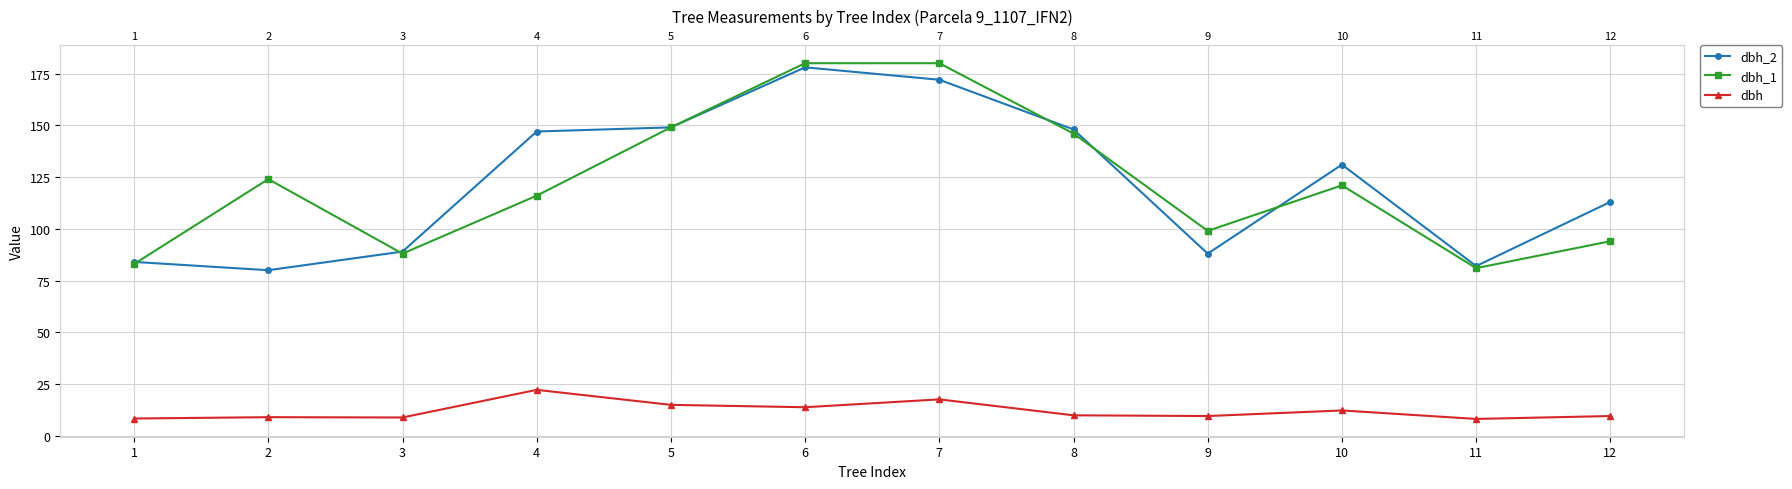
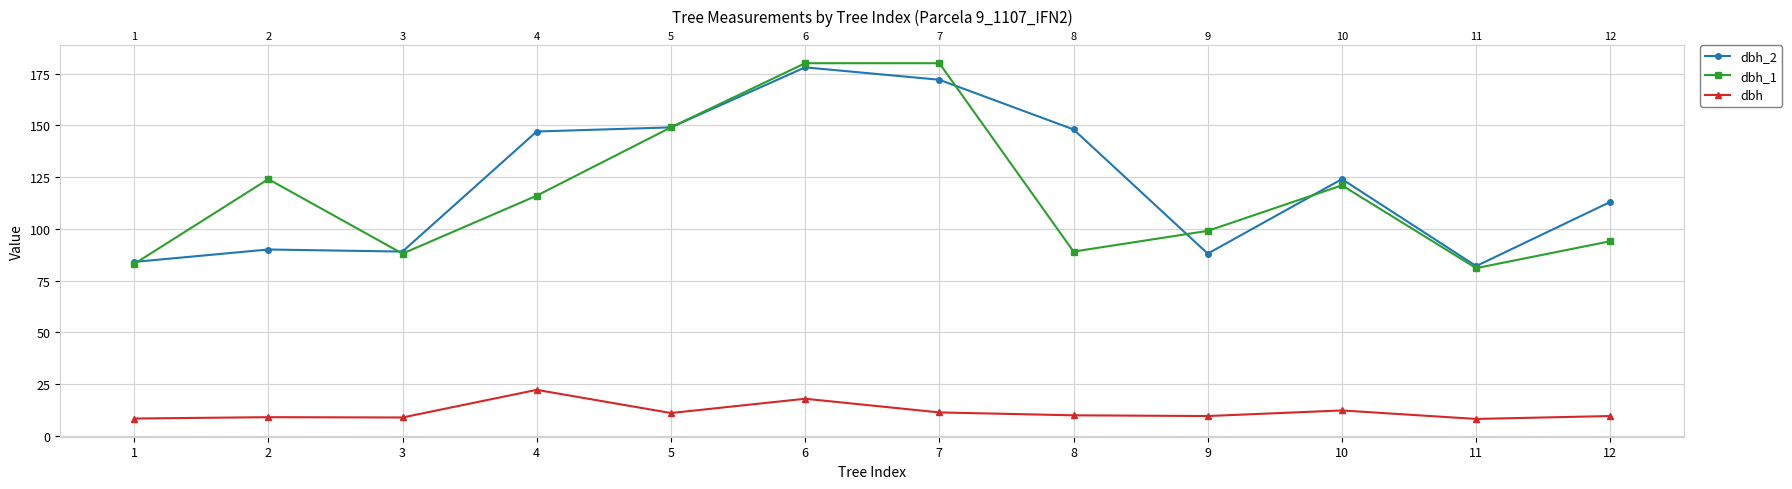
  {
    "dbh_2": {
-     "2": 80,
+     "2": 90,
      "4": 147,
      "6": 178,
      "7": 172,
      "8": 148,
      "9": 88,
-     "10": 131,
+     "10": 124,
      "12": 113
    },
    "dbh_1": {
      "2": 124,
      "4": 116,
      "6": 180,
      "7": 180,
-     "8": 146,
+     "8": 89,
      "9": 99,
      "10": 121,
      "12": 94
    },
    "dbh": {
      "1": 8,
      "2": 9,
      "3": 9,
      "4": 22,
-     "5": 15,
-     "6": 14,
-     "7": 18,
+     "5": 11,
+     "6": 18,
+     "7": 11,
      "8": 10,
      "9": 10,
      "10": 12,
      "11": 8,
      "12": 10
    }
  }
